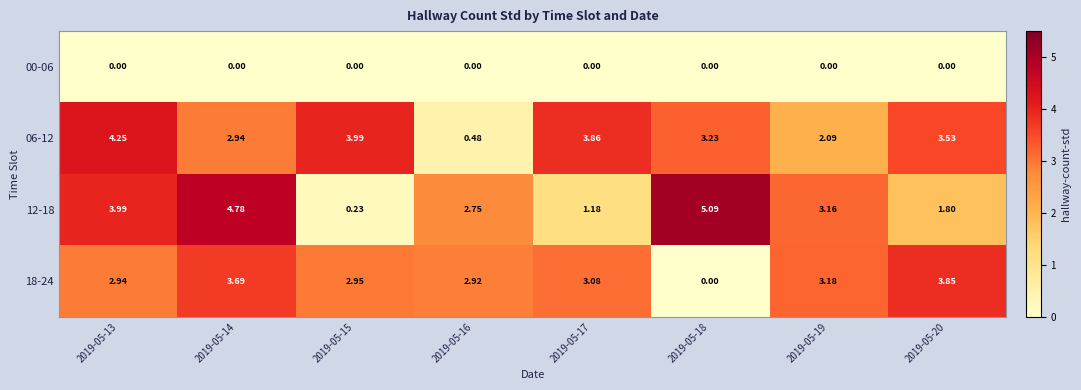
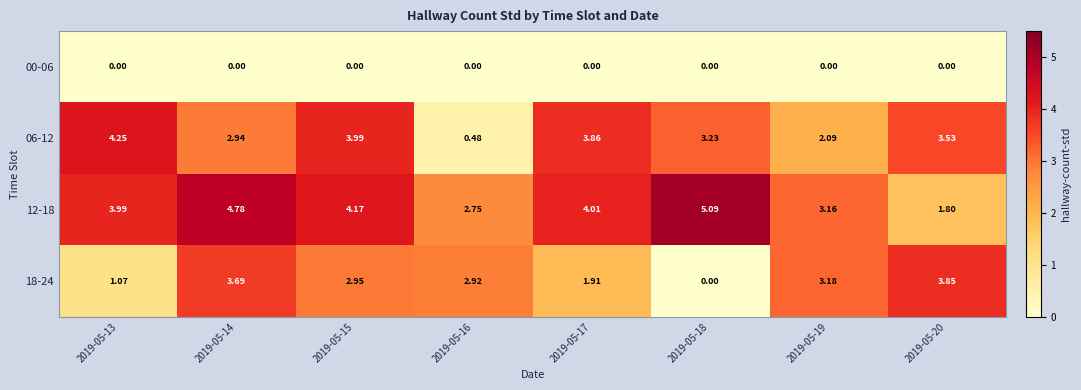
  {
    "00-06": {
      "2019-05-13": 0.00,
      "2019-05-14": 0.00,
      "2019-05-15": 0.00,
      "2019-05-16": 0.00,
      "2019-05-17": 0.00,
      "2019-05-18": 0.00,
      "2019-05-19": 0.00,
      "2019-05-20": 0.00
    },
    "06-12": {
      "2019-05-13": 4.25,
      "2019-05-14": 2.94,
      "2019-05-15": 3.99,
      "2019-05-16": 0.48,
      "2019-05-17": 3.86,
      "2019-05-18": 3.23,
      "2019-05-19": 2.09,
      "2019-05-20": 3.53
    },
    "12-18": {
      "2019-05-13": 3.99,
      "2019-05-14": 4.78,
-     "2019-05-15": 0.23,
+     "2019-05-15": 4.17,
      "2019-05-16": 2.75,
-     "2019-05-17": 1.18,
+     "2019-05-17": 4.01,
      "2019-05-18": 5.09,
      "2019-05-19": 3.16,
      "2019-05-20": 1.80
    },
    "18-24": {
-     "2019-05-13": 2.94,
+     "2019-05-13": 1.07,
      "2019-05-14": 3.69,
      "2019-05-15": 2.95,
      "2019-05-16": 2.92,
-     "2019-05-17": 3.08,
+     "2019-05-17": 1.91,
      "2019-05-18": 0.00,
      "2019-05-19": 3.18,
      "2019-05-20": 3.85
    }
  }
